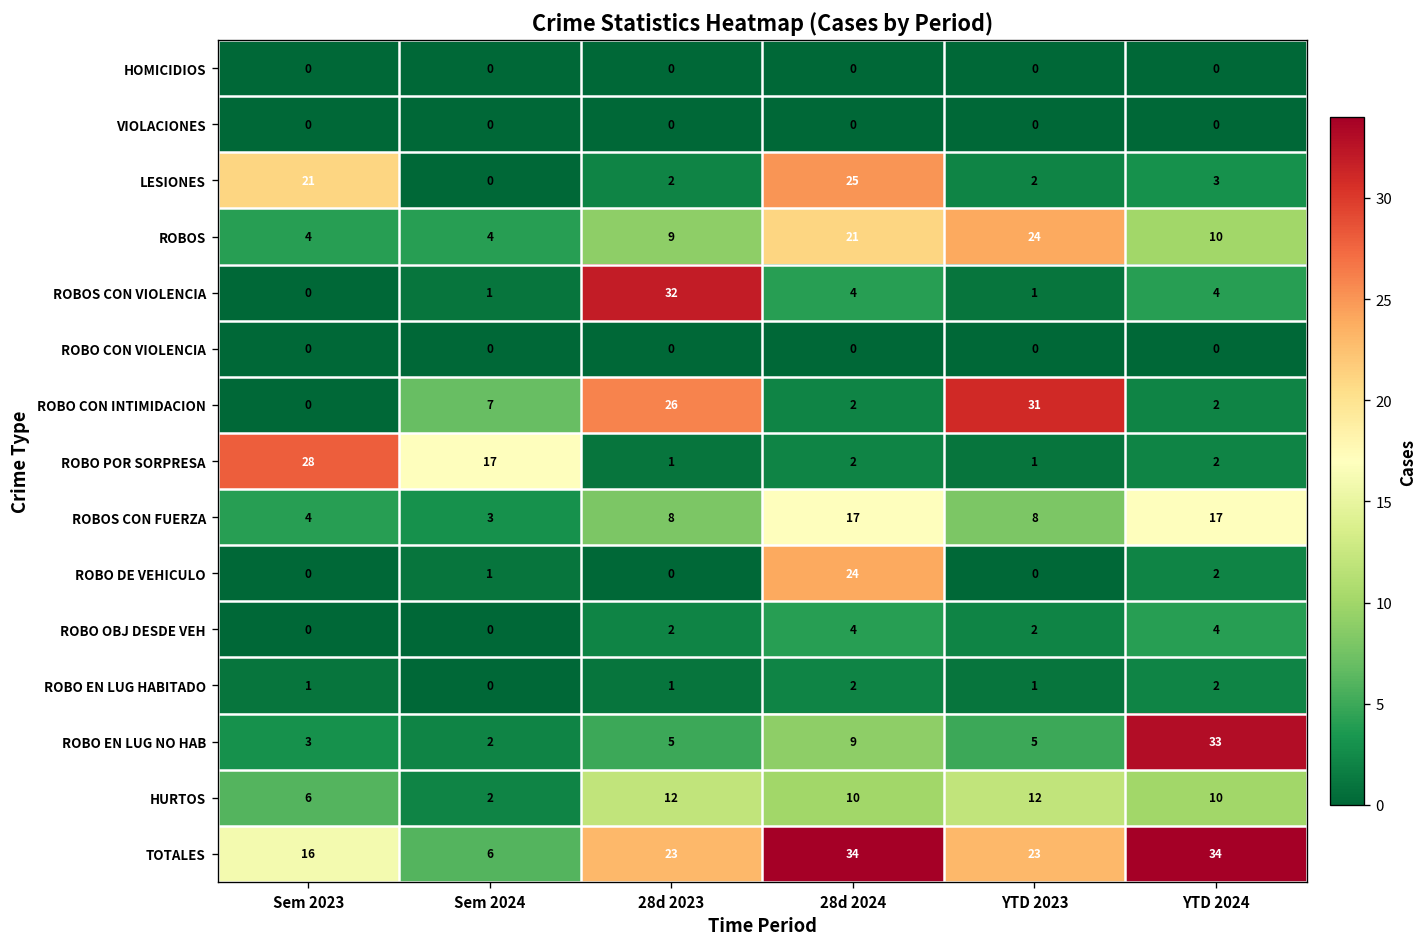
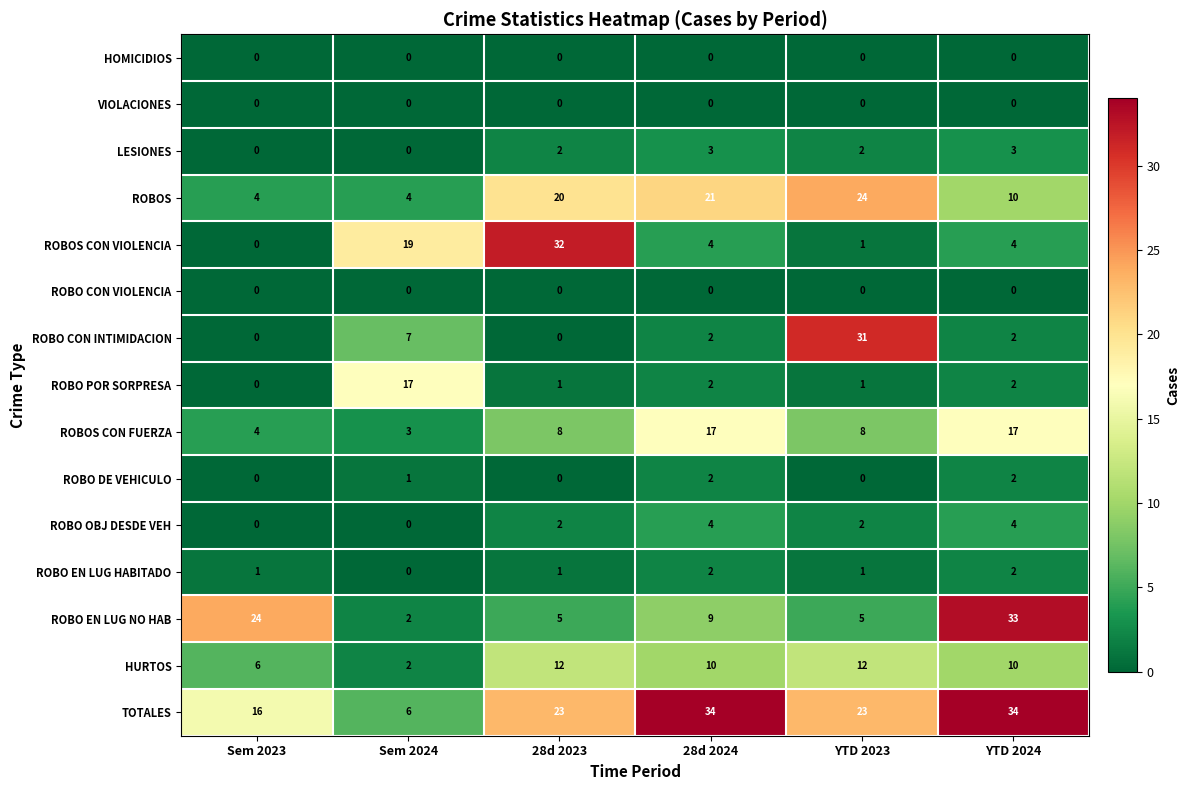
  {
    "HOMICIDIOS": {
      "Sem 2023": 0,
      "Sem 2024": 0,
      "28d 2023": 0,
      "28d 2024": 0,
      "YTD 2023": 0,
      "YTD 2024": 0
    },
    "VIOLACIONES": {
      "Sem 2023": 0,
      "Sem 2024": 0,
      "28d 2023": 0,
      "28d 2024": 0,
      "YTD 2023": 0,
      "YTD 2024": 0
    },
    "LESIONES": {
-     "Sem 2023": 21,
+     "Sem 2023": 0,
      "Sem 2024": 0,
      "28d 2023": 2,
-     "28d 2024": 25,
+     "28d 2024": 3,
      "YTD 2023": 2,
      "YTD 2024": 3
    },
    "ROBOS": {
      "Sem 2023": 4,
      "Sem 2024": 4,
-     "28d 2023": 9,
+     "28d 2023": 20,
      "28d 2024": 21,
      "YTD 2023": 24,
      "YTD 2024": 10
    },
    "ROBOS CON VIOLENCIA": {
      "Sem 2023": 0,
-     "Sem 2024": 1,
+     "Sem 2024": 19,
      "28d 2023": 32,
      "28d 2024": 4,
      "YTD 2023": 1,
      "YTD 2024": 4
    },
    "ROBO CON VIOLENCIA": {
      "Sem 2023": 0,
      "Sem 2024": 0,
      "28d 2023": 0,
      "28d 2024": 0,
      "YTD 2023": 0,
      "YTD 2024": 0
    },
    "ROBO CON INTIMIDACION": {
      "Sem 2023": 0,
      "Sem 2024": 7,
-     "28d 2023": 26,
+     "28d 2023": 0,
      "28d 2024": 2,
      "YTD 2023": 31,
      "YTD 2024": 2
    },
    "ROBO POR SORPRESA": {
-     "Sem 2023": 28,
+     "Sem 2023": 0,
      "Sem 2024": 17,
      "28d 2023": 1,
      "28d 2024": 2,
      "YTD 2023": 1,
      "YTD 2024": 2
    },
    "ROBOS CON FUERZA": {
      "Sem 2023": 4,
      "Sem 2024": 3,
      "28d 2023": 8,
      "28d 2024": 17,
      "YTD 2023": 8,
      "YTD 2024": 17
    },
    "ROBO DE VEHICULO": {
      "Sem 2023": 0,
      "Sem 2024": 1,
      "28d 2023": 0,
-     "28d 2024": 24,
+     "28d 2024": 2,
      "YTD 2023": 0,
      "YTD 2024": 2
    },
    "ROBO OBJ DESDE VEH": {
      "Sem 2023": 0,
      "Sem 2024": 0,
      "28d 2023": 2,
      "28d 2024": 4,
      "YTD 2023": 2,
      "YTD 2024": 4
    },
    "ROBO EN LUG HABITADO": {
      "Sem 2023": 1,
      "Sem 2024": 0,
      "28d 2023": 1,
      "28d 2024": 2,
      "YTD 2023": 1,
      "YTD 2024": 2
    },
    "ROBO EN LUG NO HAB": {
-     "Sem 2023": 3,
+     "Sem 2023": 24,
      "Sem 2024": 2,
      "28d 2023": 5,
      "28d 2024": 9,
      "YTD 2023": 5,
      "YTD 2024": 33
    },
    "HURTOS": {
      "Sem 2023": 6,
      "Sem 2024": 2,
      "28d 2023": 12,
      "28d 2024": 10,
      "YTD 2023": 12,
      "YTD 2024": 10
    },
    "TOTALES": {
      "Sem 2023": 16,
      "Sem 2024": 6,
      "28d 2023": 23,
      "28d 2024": 34,
      "YTD 2023": 23,
      "YTD 2024": 34
    }
  }
